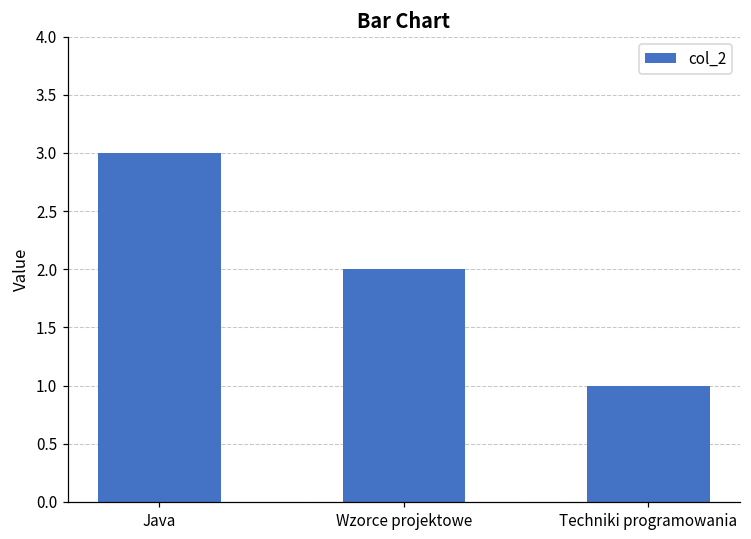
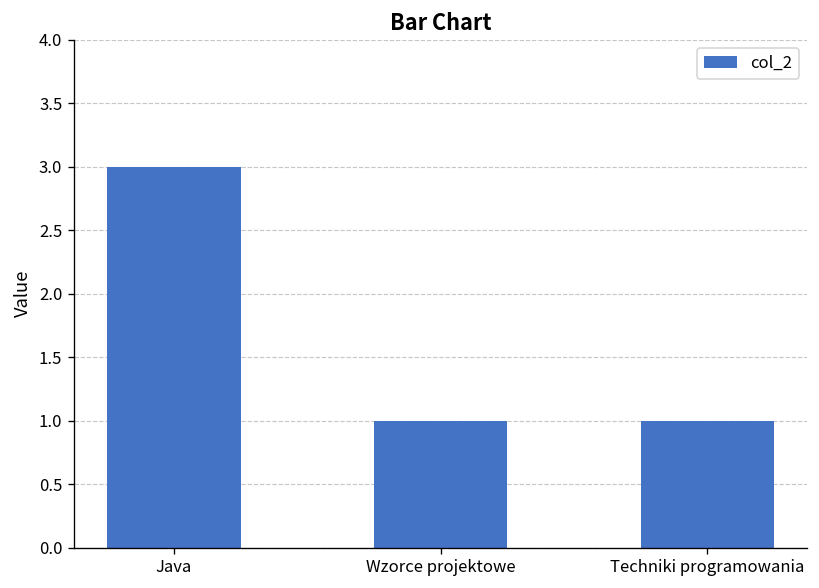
  {
    "Java": 3,
-   "Wzorce projektowe": 2,
+   "Wzorce projektowe": 1,
    "Techniki programowania": 1
  }
